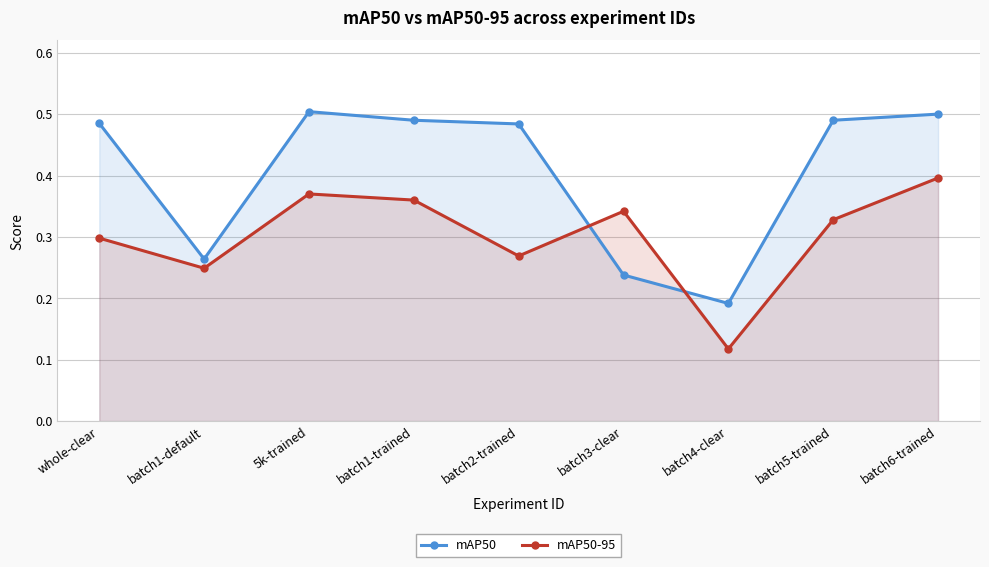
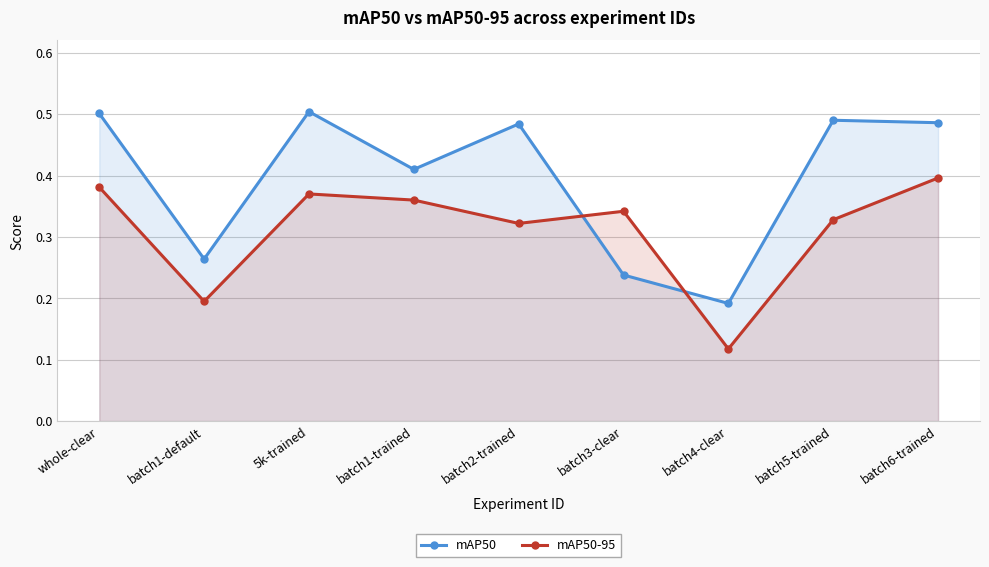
  {
    "mAP50": {
-     "whole-clear": 0.49,
+     "whole-clear": 0.50,
      "batch1-default": 0.26,
      "5k-trained": 0.50,
-     "batch1-trained": 0.49,
+     "batch1-trained": 0.41,
      "batch2-trained": 0.48,
      "batch3-clear": 0.24,
      "batch4-clear": 0.19,
      "batch5-trained": 0.49,
-     "batch6-trained": 0.50
+     "batch6-trained": 0.49
    },
    "mAP50-95": {
-     "whole-clear": 0.30,
-     "batch1-default": 0.25,
+     "whole-clear": 0.38,
+     "batch1-default": 0.20,
      "5k-trained": 0.37,
      "batch1-trained": 0.36,
-     "batch2-trained": 0.27,
+     "batch2-trained": 0.32,
      "batch3-clear": 0.34,
      "batch4-clear": 0.12,
      "batch5-trained": 0.33,
      "batch6-trained": 0.40
    }
  }
